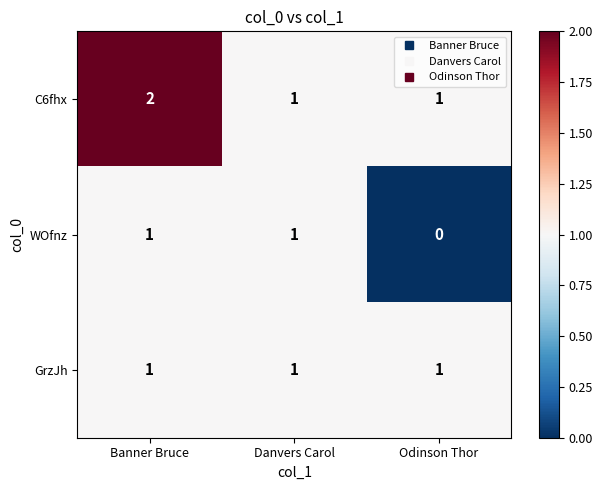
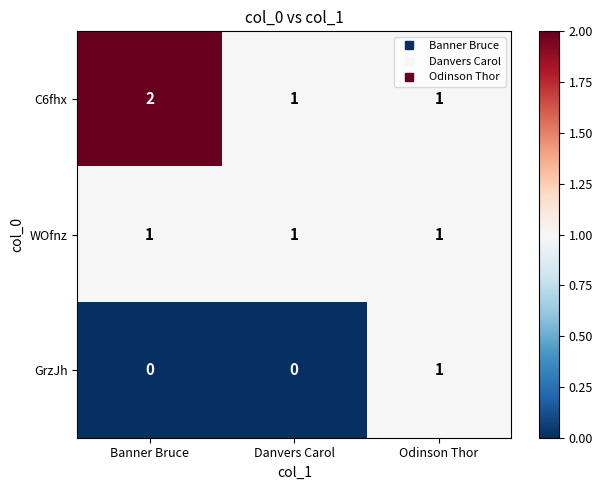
  {
    "C6fhx": {
      "Banner Bruce": 2,
      "Danvers Carol": 1,
      "Odinson Thor": 1
    },
    "WOfnz": {
      "Banner Bruce": 1,
      "Danvers Carol": 1,
-     "Odinson Thor": 0
+     "Odinson Thor": 1
    },
    "GrzJh": {
-     "Banner Bruce": 1,
-     "Danvers Carol": 1,
+     "Banner Bruce": 0,
+     "Danvers Carol": 0,
      "Odinson Thor": 1
    }
  }
